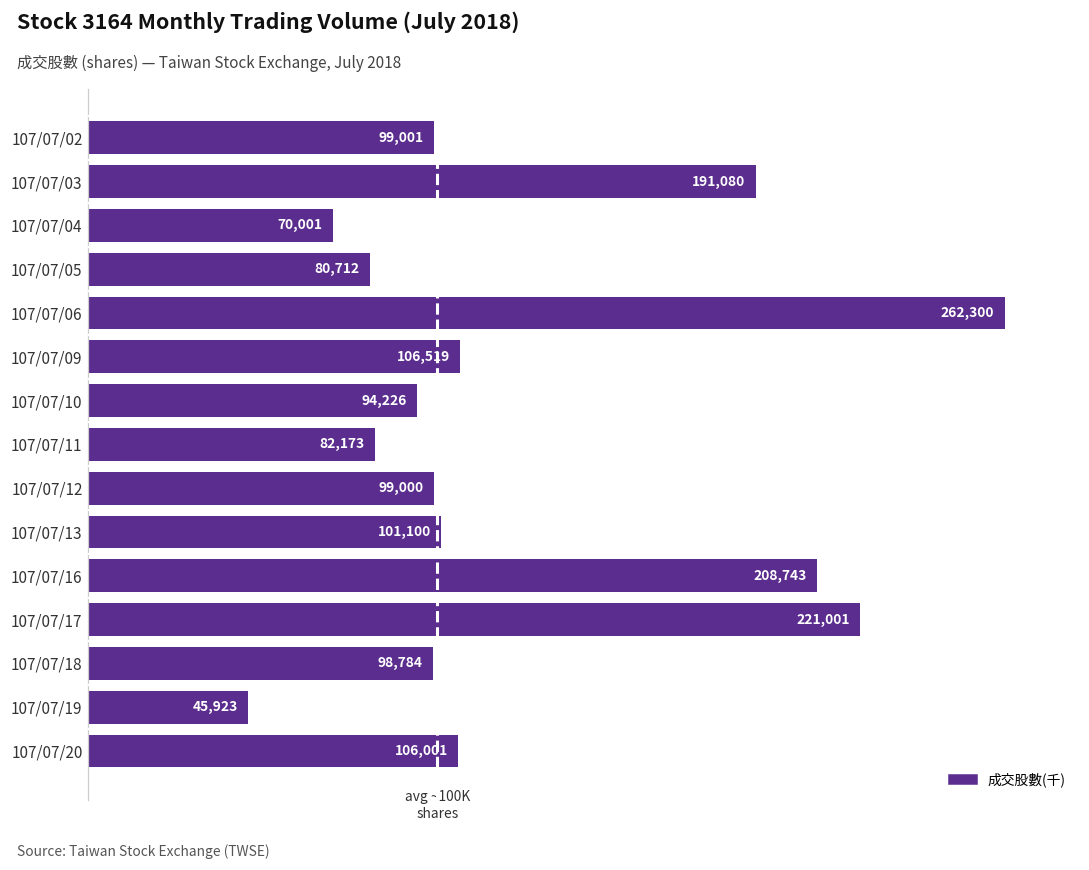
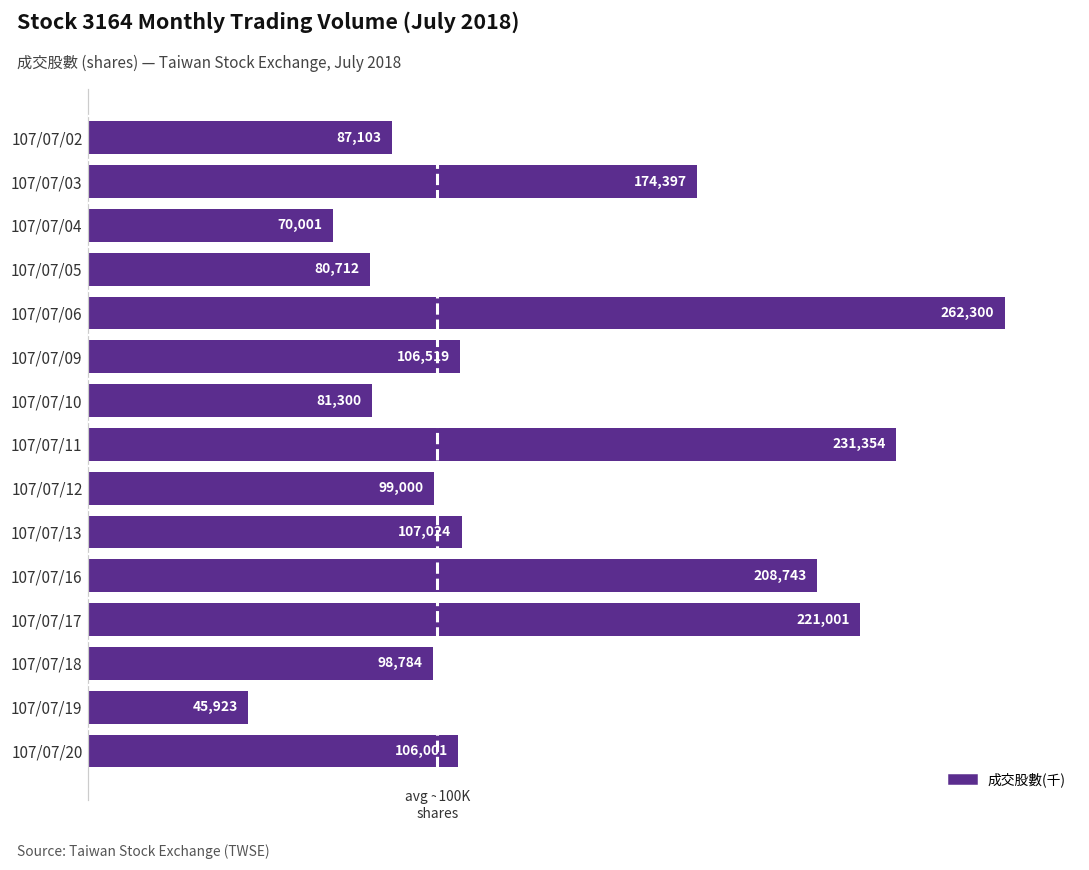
  {
-   "107/07/02": "99,001",
-   "107/07/03": "191,080",
+   "107/07/02": "87,103",
+   "107/07/03": "174,397",
    "107/07/04": "70,001",
    "107/07/05": "80,712",
    "107/07/06": "262,300",
    "107/07/09": "106,519",
-   "107/07/10": "94,226",
-   "107/07/11": "82,173",
+   "107/07/10": "81,300",
+   "107/07/11": "231,354",
    "107/07/12": "99,000",
-   "107/07/13": "101,100",
+   "107/07/13": "107,024",
    "107/07/16": "208,743",
    "107/07/17": "221,001",
    "107/07/18": "98,784",
    "107/07/19": "45,923",
    "107/07/20": "106,001"
  }
